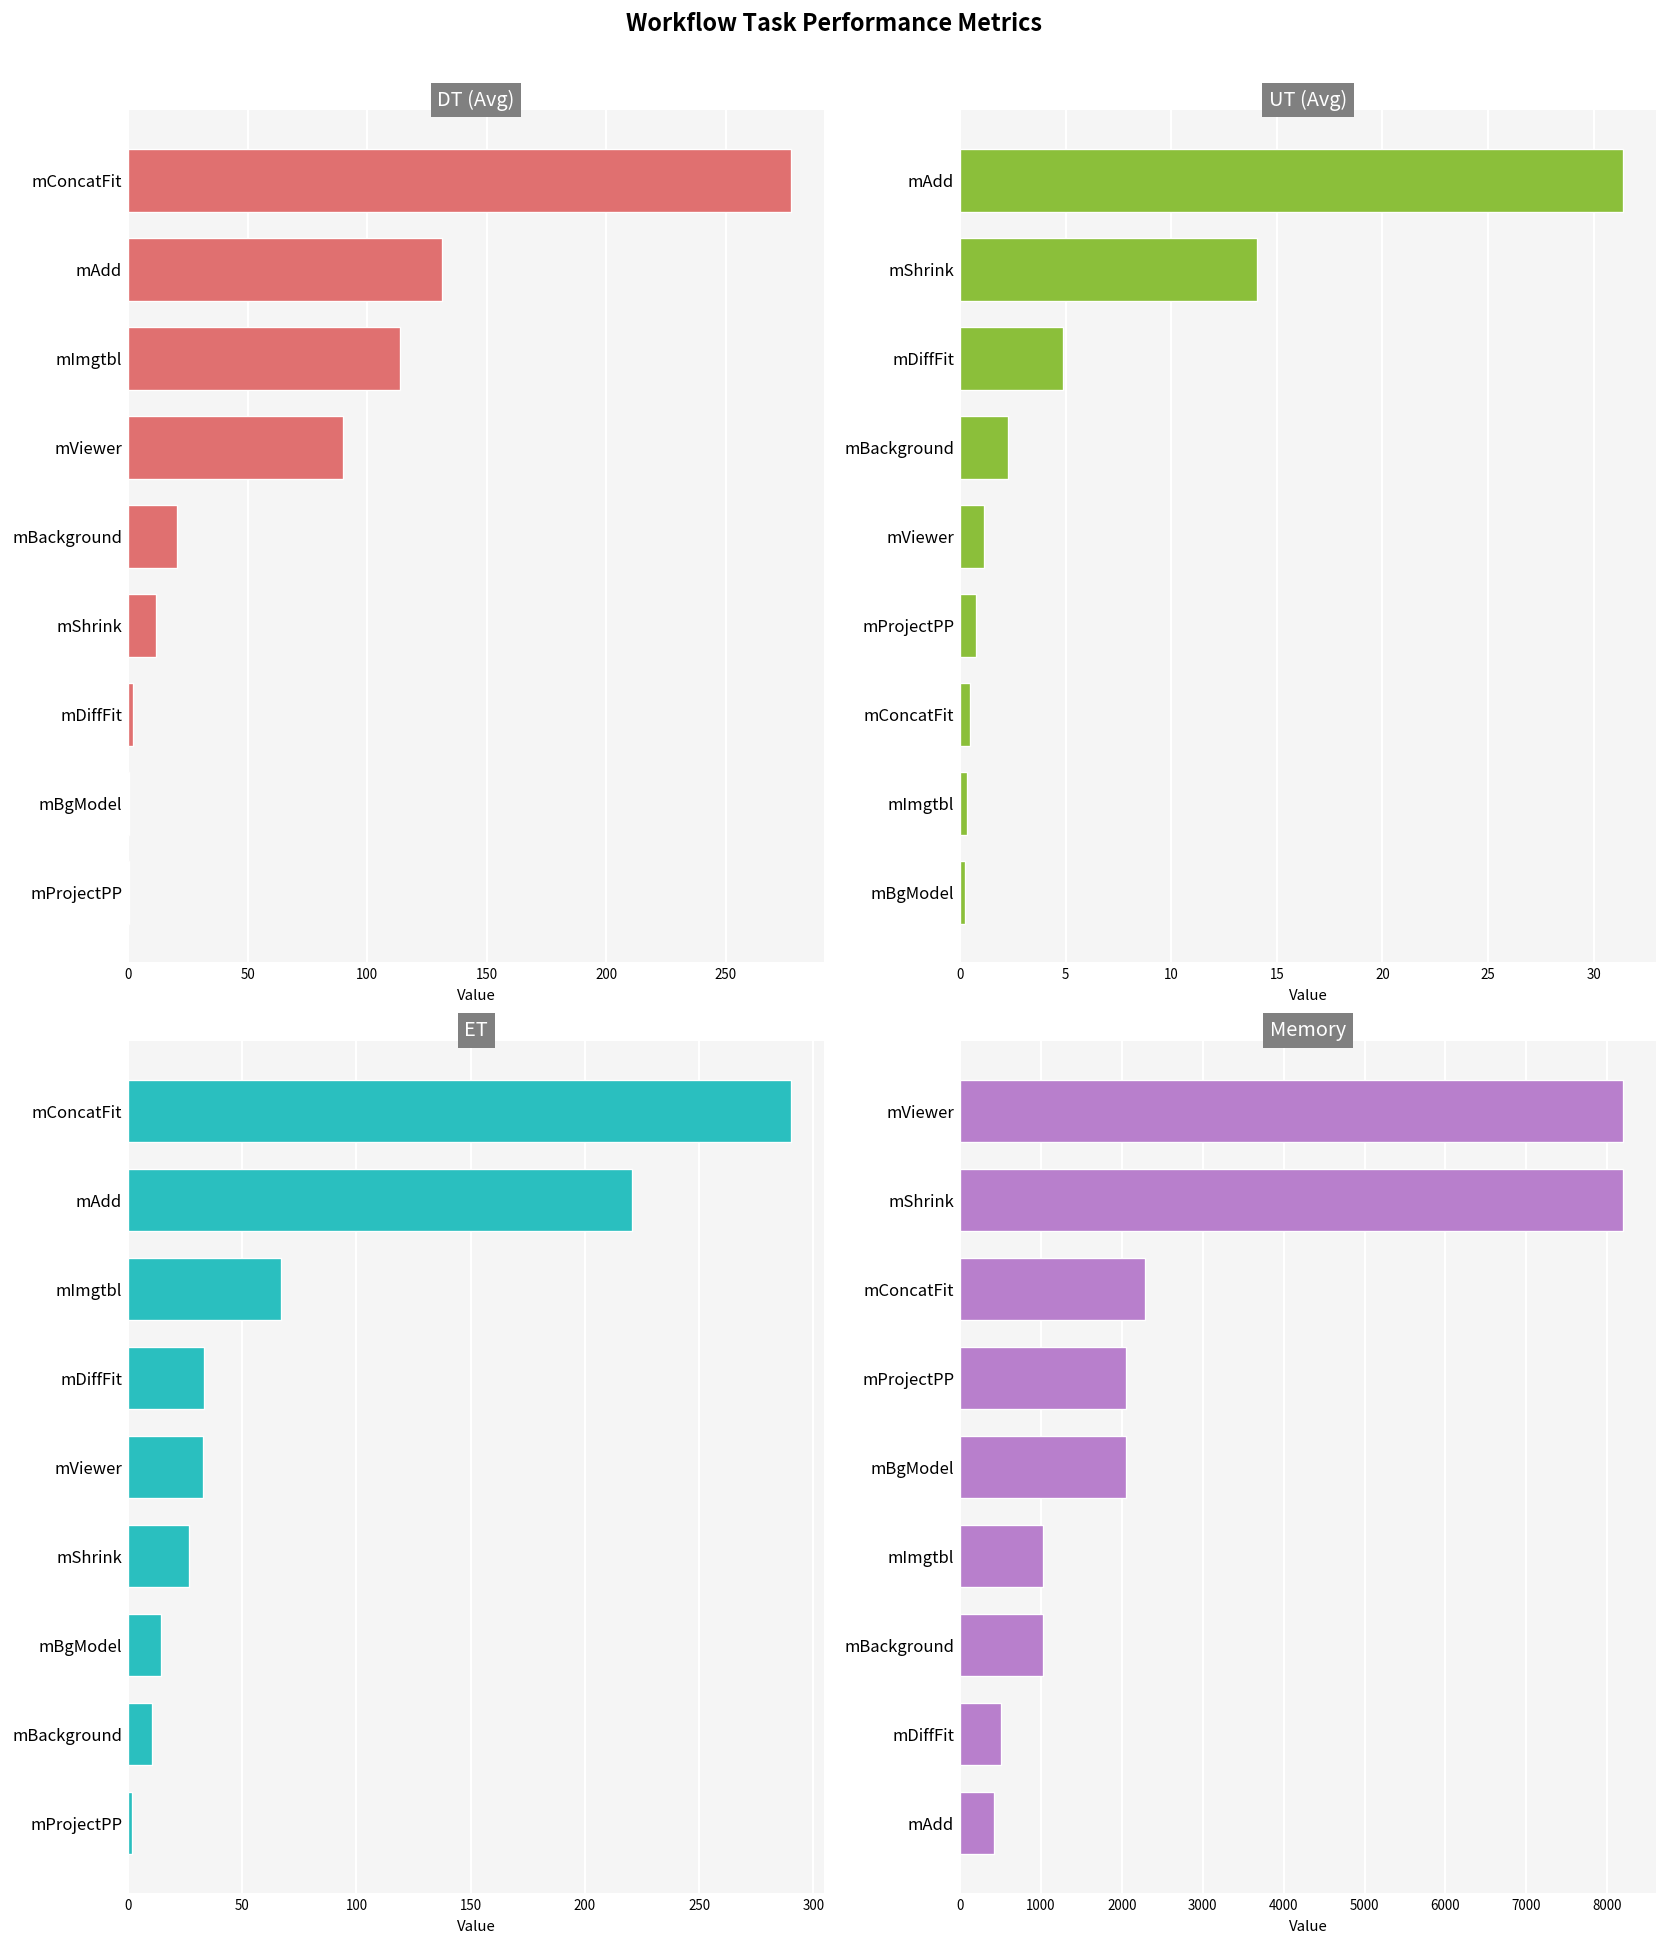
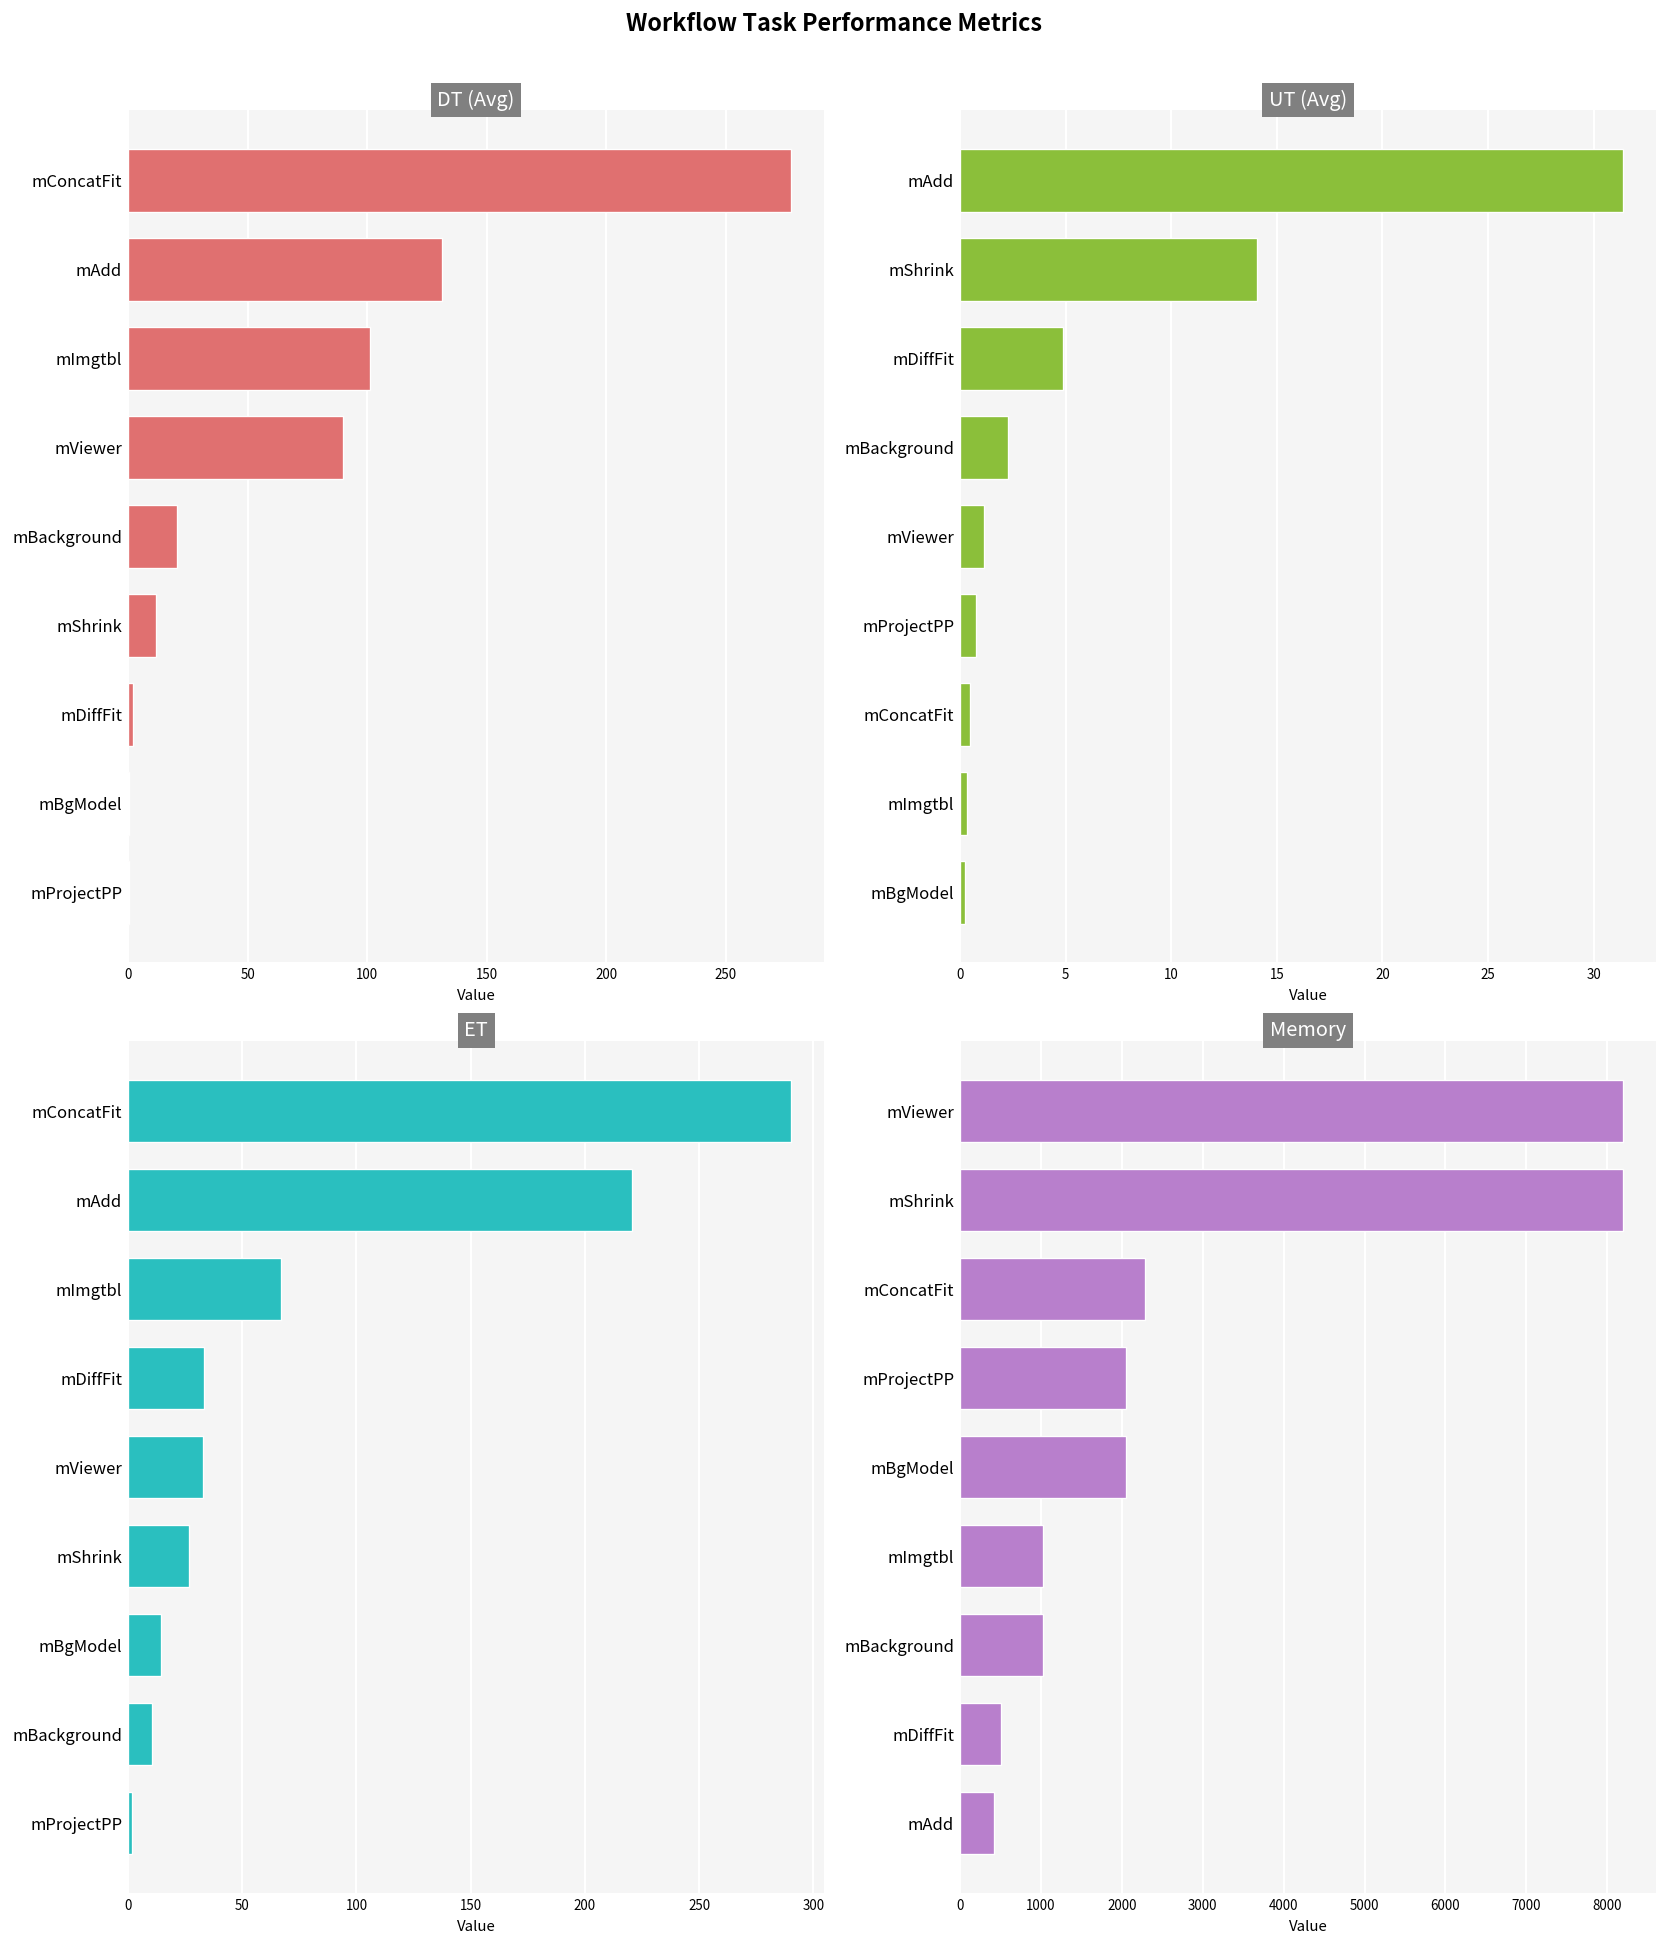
  {
    "DT (Avg)": {
      "mConcatFit": 277,
      "mAdd": 131,
-     "mImgtbl": 114,
+     "mImgtbl": 101,
      "mViewer": 90,
      "mBackground": 20,
      "mShrink": 12,
      "mDiffFit": 2
    },
    "UT (Avg)": {
      "mAdd": 31.4,
      "mShrink": 14.1,
      "mDiffFit": 4.9,
      "mBackground": 2.3,
      "mViewer": 1.1,
      "mProjectPP": 0.8,
      "mConcatFit": 0.5,
      "mImgtbl": 0.3,
      "mBgModel": 0.2
    },
    "ET": {
      "mConcatFit": 290,
      "mAdd": 221,
      "mImgtbl": 67,
      "mDiffFit": 33,
      "mViewer": 33,
      "mShrink": 27,
      "mBgModel": 14,
      "mBackground": 10,
      "mProjectPP": 2
    },
    "Memory": {
      "mViewer": 8200,
      "mShrink": 8200,
      "mConcatFit": 2300,
      "mProjectPP": 2000,
      "mBgModel": 2000,
      "mImgtbl": 1000,
      "mBackground": 1000,
      "mDiffFit": 500,
      "mAdd": 400
    }
  }
